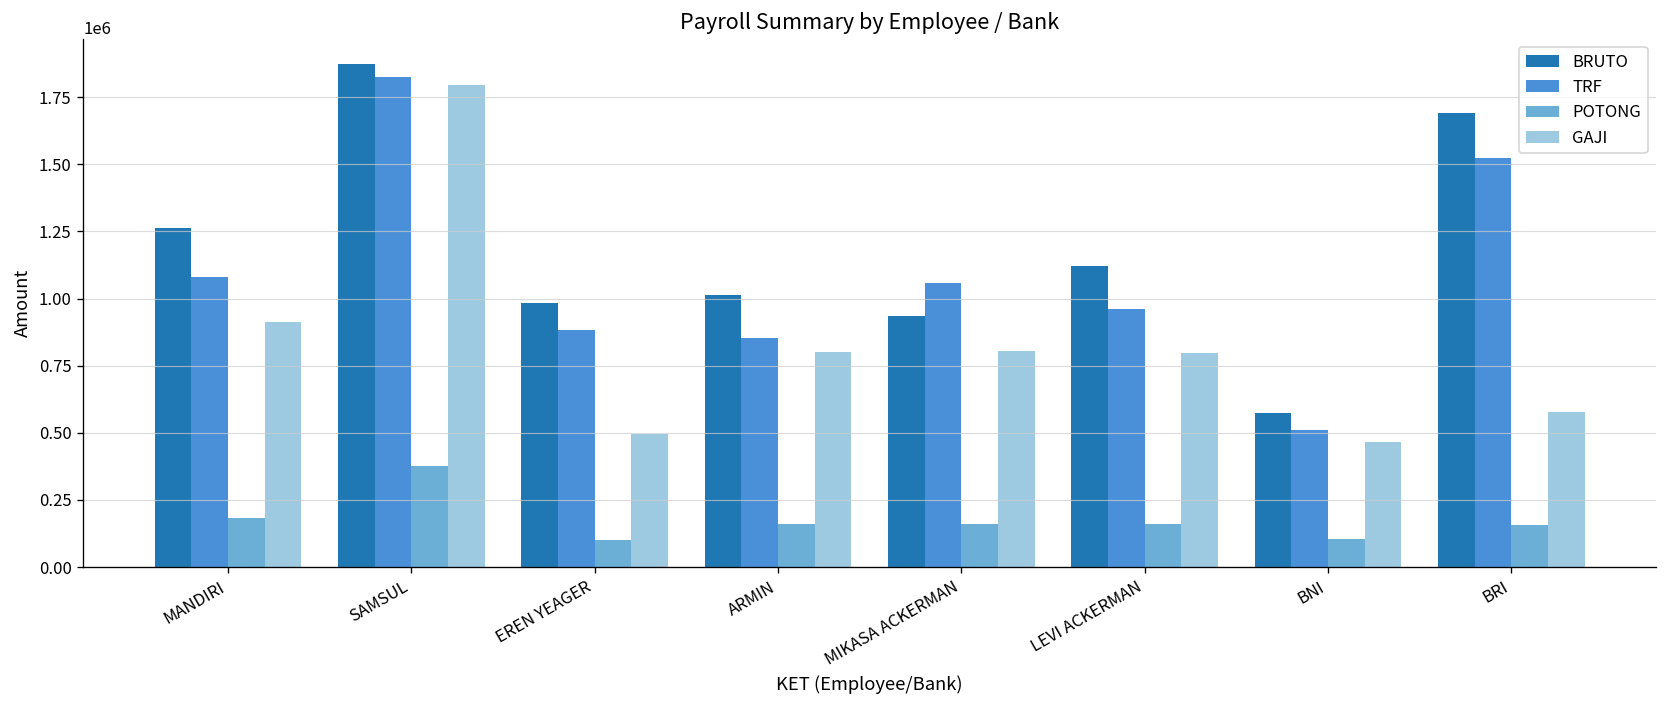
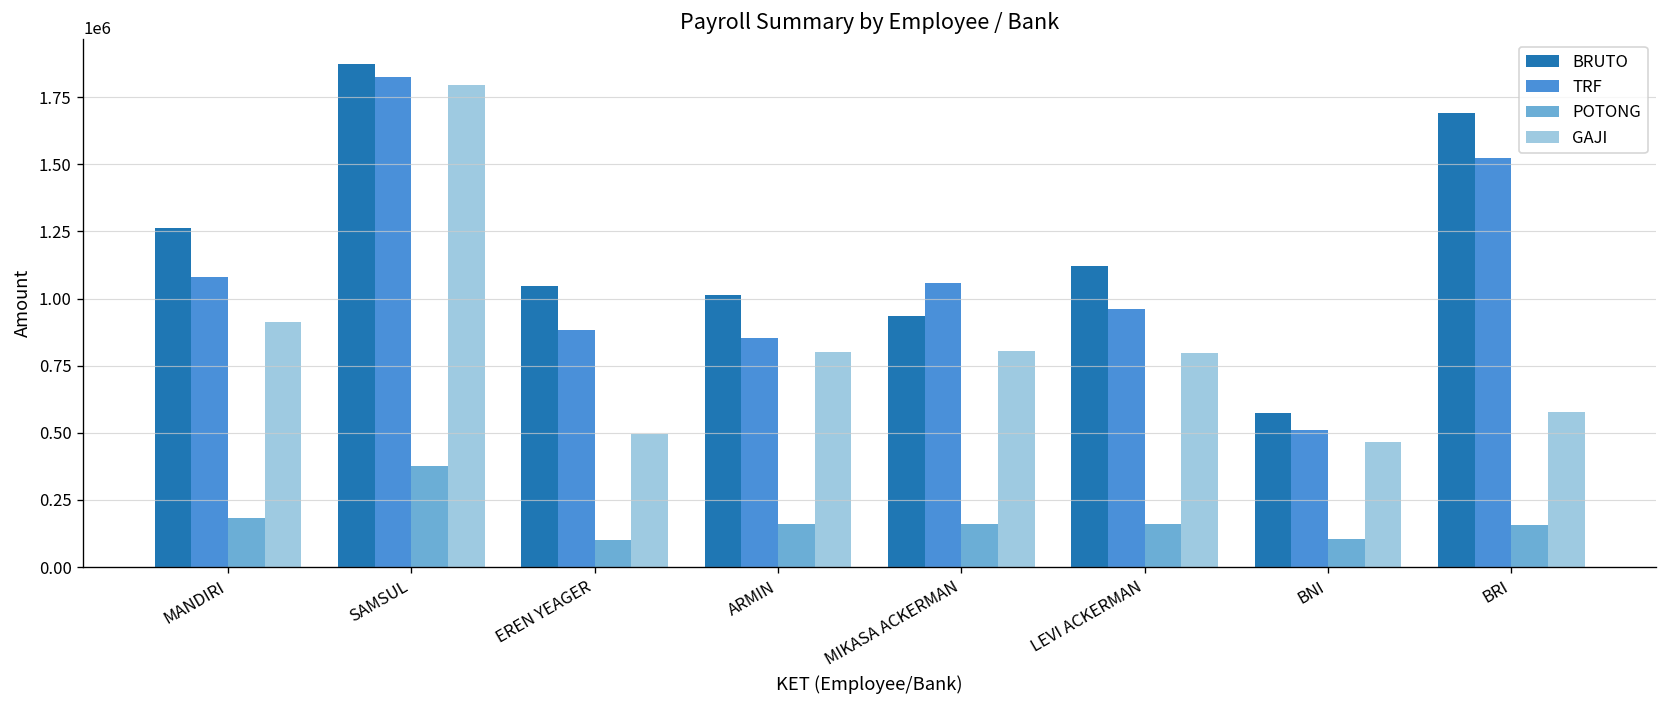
  {
    "BRUTO": {
      "MANDIRI": 1260000,
      "SAMSUL": 1870000,
-     "EREN YEAGER": 980000,
+     "EREN YEAGER": 1050000,
      "ARMIN": 1010000,
      "MIKASA ACKERMAN": 940000,
      "LEVI ACKERMAN": 1120000,
      "BNI": 580000,
      "BRI": 1690000
    }
  }
